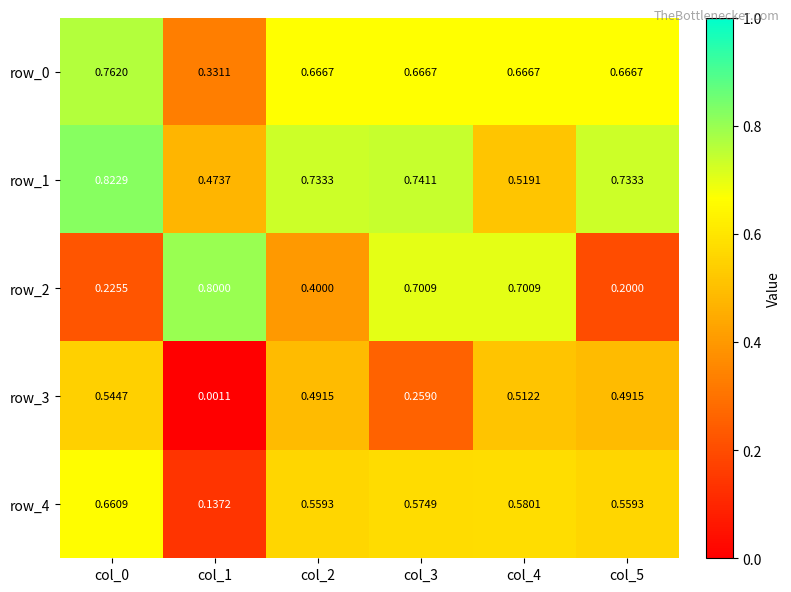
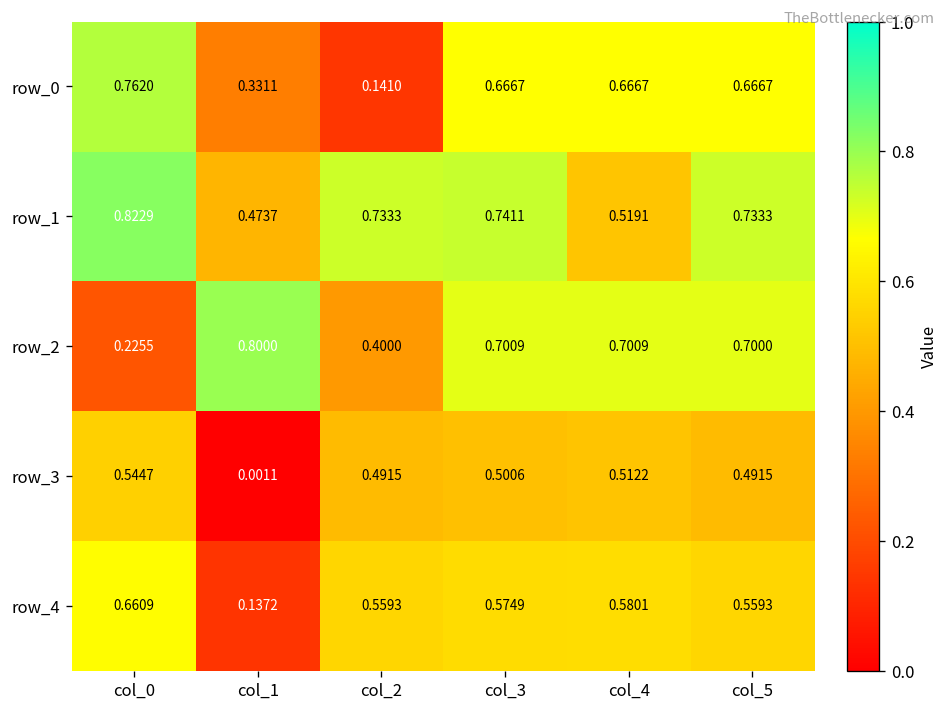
  {
    "row_0": {
      "col_0": 0.7620,
      "col_1": 0.3311,
-     "col_2": 0.6667,
+     "col_2": 0.1410,
      "col_3": 0.6667,
      "col_4": 0.6667,
      "col_5": 0.6667
    },
    "row_1": {
      "col_0": 0.8229,
      "col_1": 0.4737,
      "col_2": 0.7333,
      "col_3": 0.7411,
      "col_4": 0.5191,
      "col_5": 0.7333
    },
    "row_2": {
      "col_0": 0.2255,
      "col_1": 0.8000,
      "col_2": 0.4000,
      "col_3": 0.7009,
      "col_4": 0.7009,
-     "col_5": 0.2000
+     "col_5": 0.7000
    },
    "row_3": {
      "col_0": 0.5447,
      "col_1": 0.0011,
      "col_2": 0.4915,
-     "col_3": 0.2590,
+     "col_3": 0.5006,
      "col_4": 0.5122,
      "col_5": 0.4915
    },
    "row_4": {
      "col_0": 0.6609,
      "col_1": 0.1372,
      "col_2": 0.5593,
      "col_3": 0.5749,
      "col_4": 0.5801,
      "col_5": 0.5593
    }
  }
